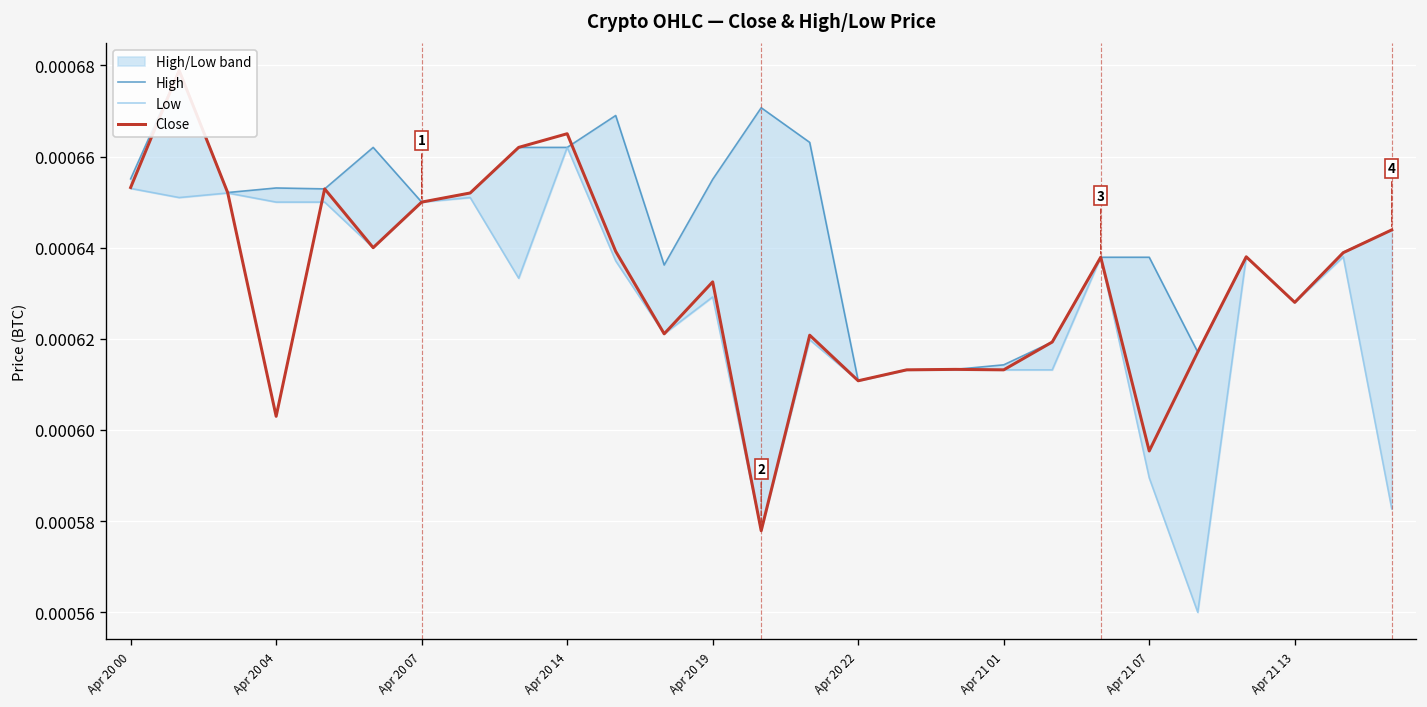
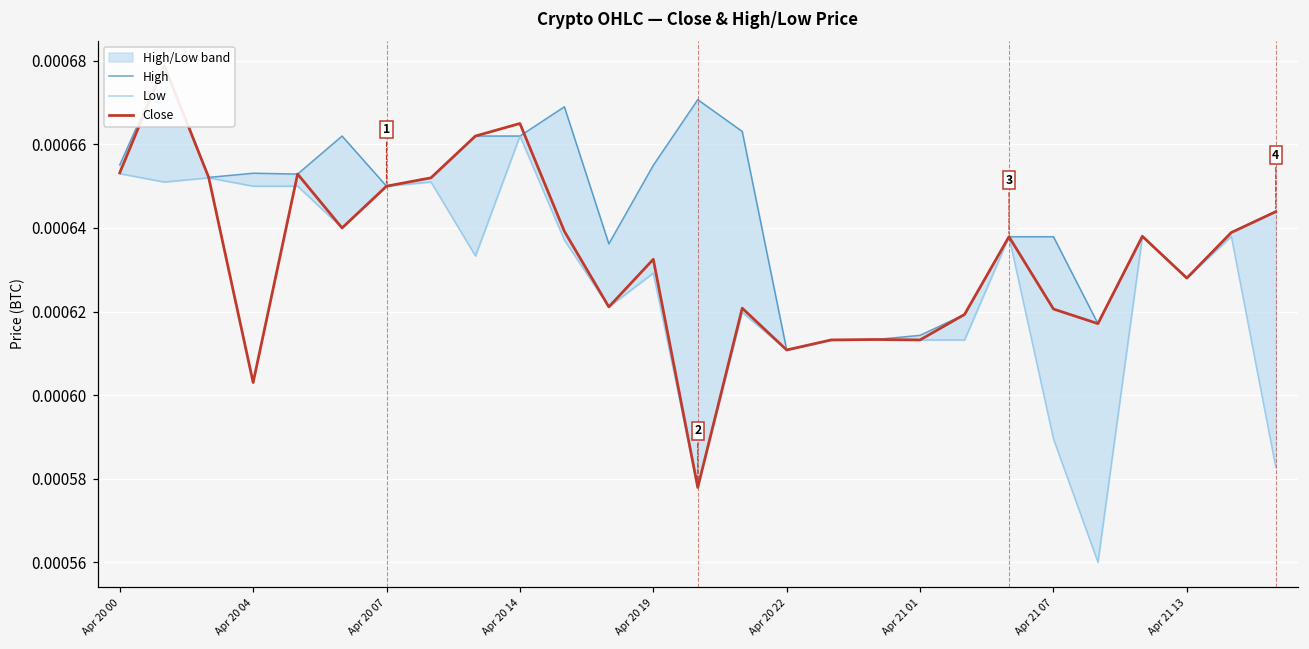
  {
    "Close": {
      "Apr 20 04": 0.000603,
      "Apr 20 14": 0.000665,
      "Apr 20 19": 0.000633,
-     "Apr 21 07": 0.000595
+     "Apr 21 07": 0.000621
    }
  }
